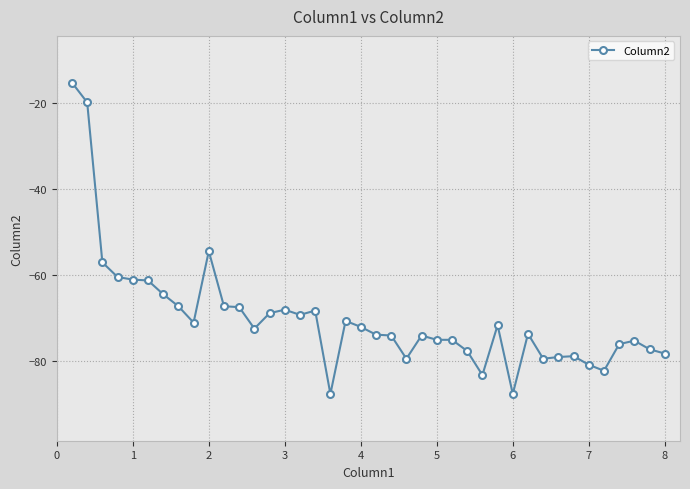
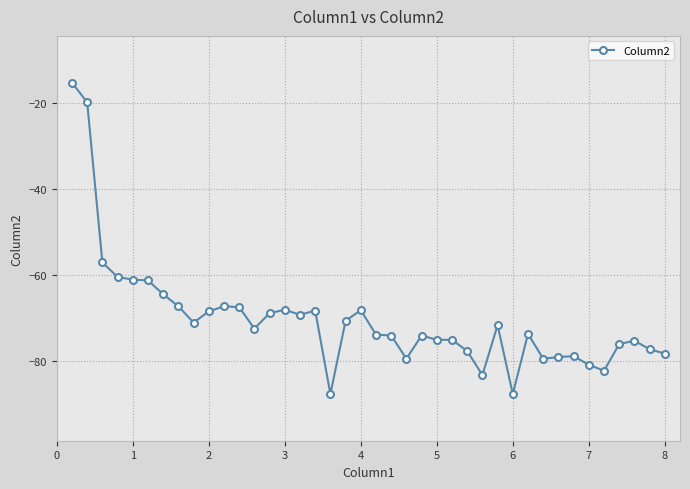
  {
    "1": -61,
-   "2": -54,
+   "2": -68,
    "3": -68,
-   "4": -72,
+   "4": -68,
    "5": -75,
    "6": -88,
    "7": -81,
    "8": -78
  }
